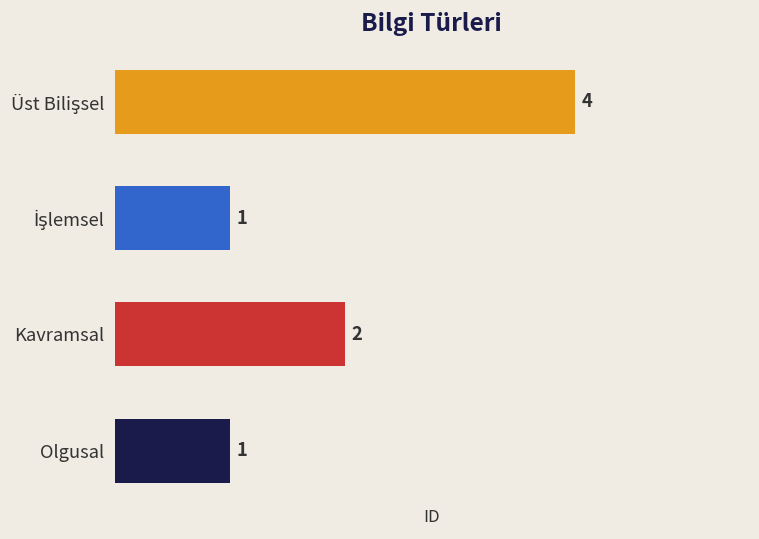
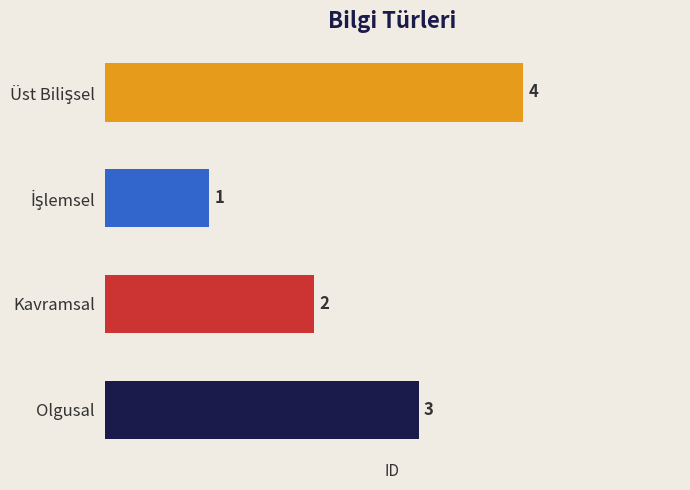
  {
    "Üst Bilişsel": 4,
    "İşlemsel": 1,
    "Kavramsal": 2,
-   "Olgusal": 1
+   "Olgusal": 3
  }
